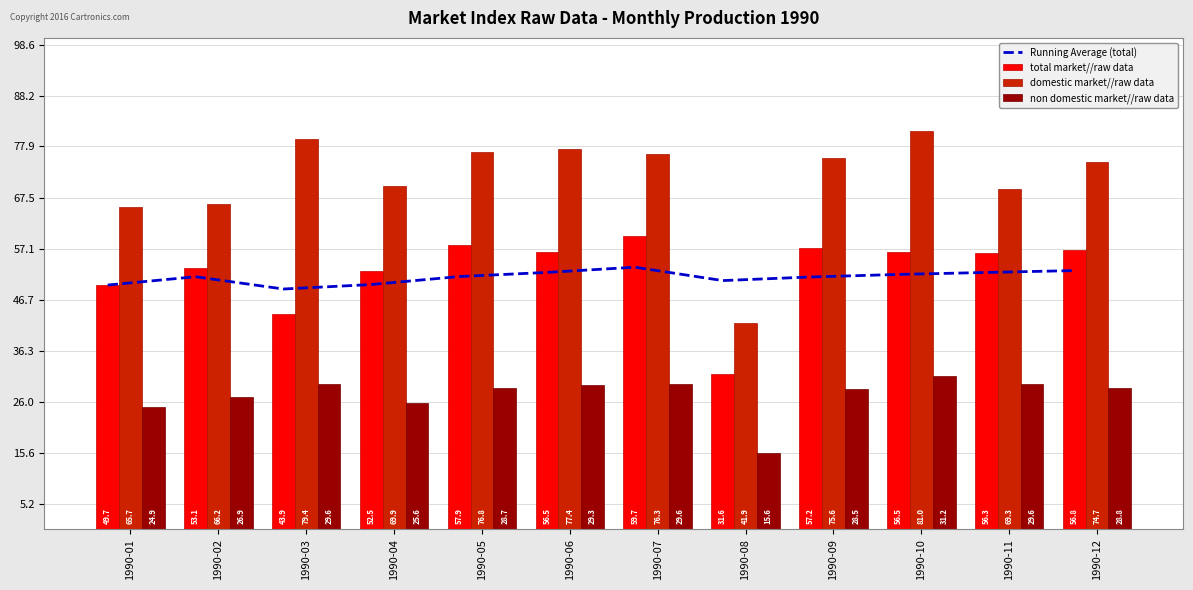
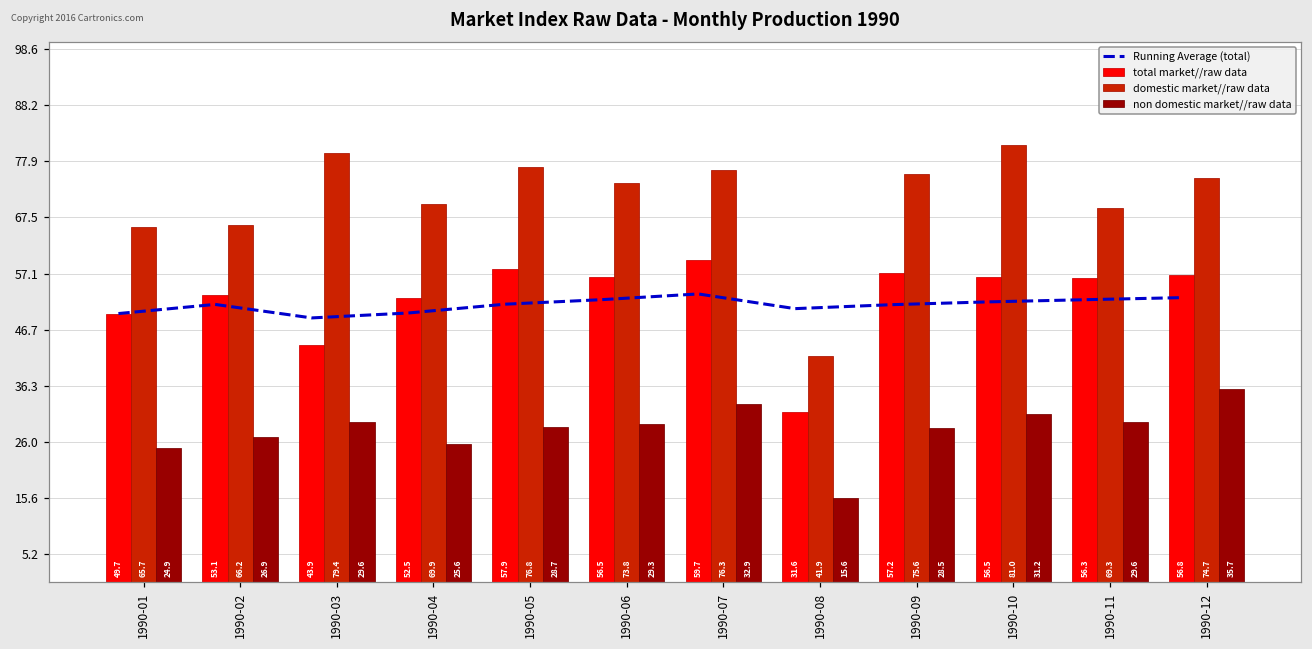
  {
    "total market//raw data": {
      "1990-01": 49.7,
      "1990-02": 53.1,
      "1990-03": 43.9,
      "1990-04": 52.5,
      "1990-05": 57.9,
      "1990-06": 56.5,
      "1990-07": 59.7,
      "1990-08": 31.6,
      "1990-09": 57.2,
      "1990-10": 56.5,
      "1990-11": 56.3,
      "1990-12": 56.8
    },
    "domestic market//raw data": {
      "1990-01": 65.7,
      "1990-02": 66.2,
      "1990-03": 79.4,
      "1990-04": 69.9,
      "1990-05": 76.8,
-     "1990-06": 77.4,
+     "1990-06": 73.8,
      "1990-07": 76.3,
      "1990-08": 41.9,
      "1990-09": 75.6,
      "1990-10": 81.0,
      "1990-11": 69.3,
      "1990-12": 74.7
    },
    "non domestic market//raw data": {
      "1990-01": 24.9,
      "1990-02": 26.9,
      "1990-03": 29.6,
      "1990-04": 25.6,
      "1990-05": 28.7,
      "1990-06": 29.3,
-     "1990-07": 29.6,
+     "1990-07": 32.9,
      "1990-08": 15.6,
      "1990-09": 28.5,
      "1990-10": 31.2,
      "1990-11": 29.6,
-     "1990-12": 28.8
+     "1990-12": 35.7
    }
  }
